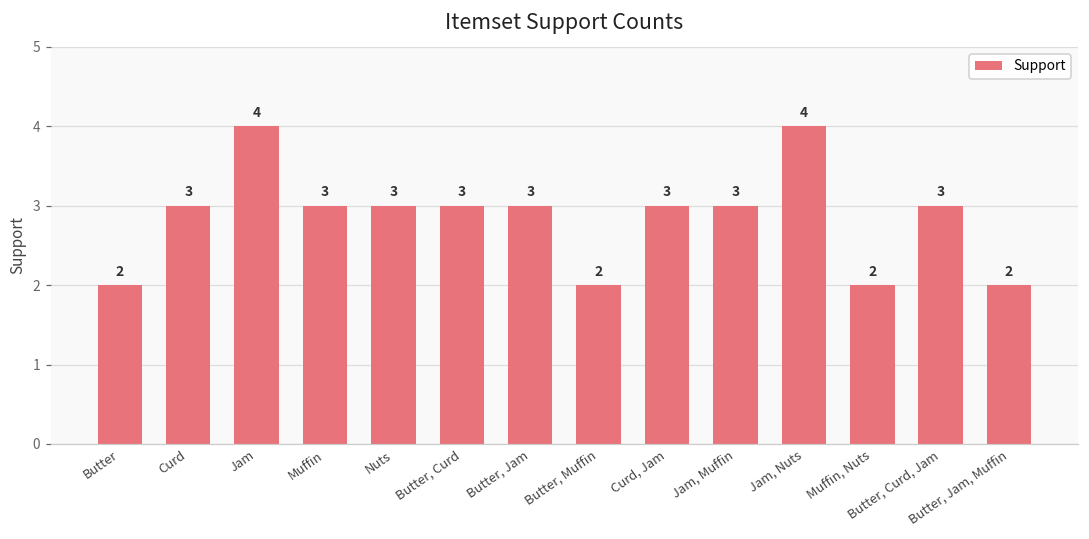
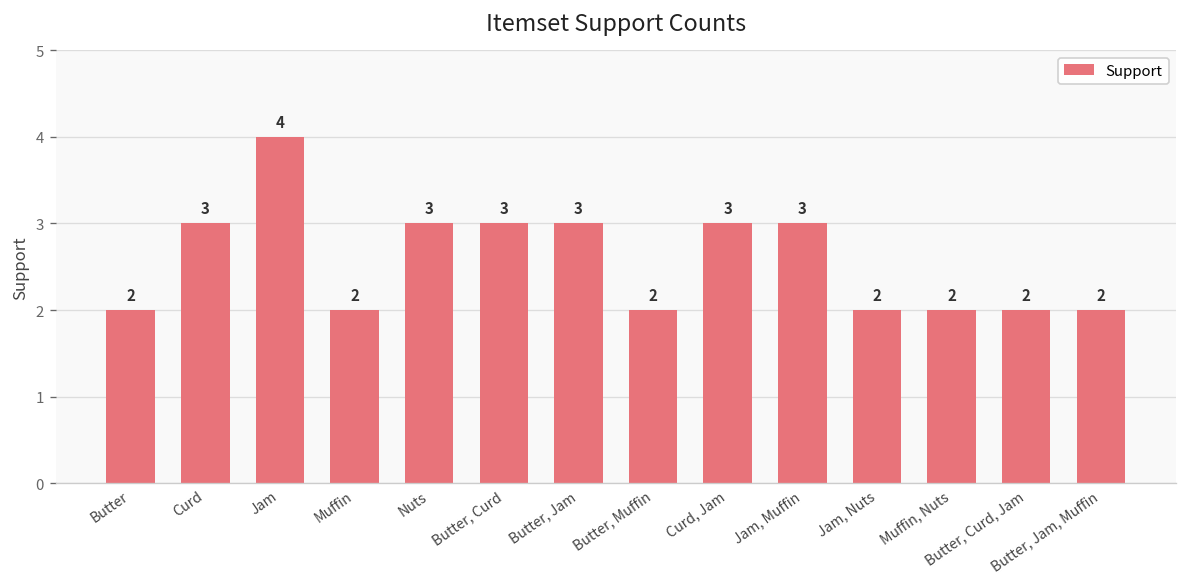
  {
    "Butter": 2,
    "Curd": 3,
    "Jam": 4,
-   "Muffin": 3,
+   "Muffin": 2,
    "Nuts": 3,
    "Butter, Curd": 3,
    "Butter, Jam": 3,
    "Butter, Muffin": 2,
    "Curd, Jam": 3,
    "Jam, Muffin": 3,
-   "Jam, Nuts": 4,
+   "Jam, Nuts": 2,
    "Muffin, Nuts": 2,
-   "Butter, Curd, Jam": 3,
+   "Butter, Curd, Jam": 2,
    "Butter, Jam, Muffin": 2
  }
